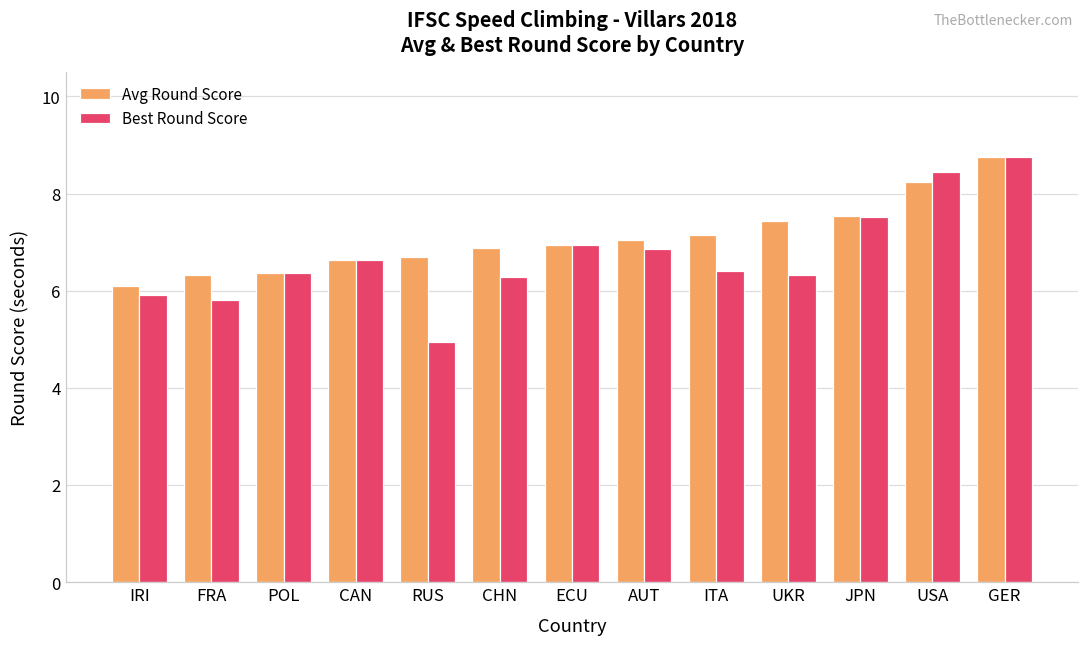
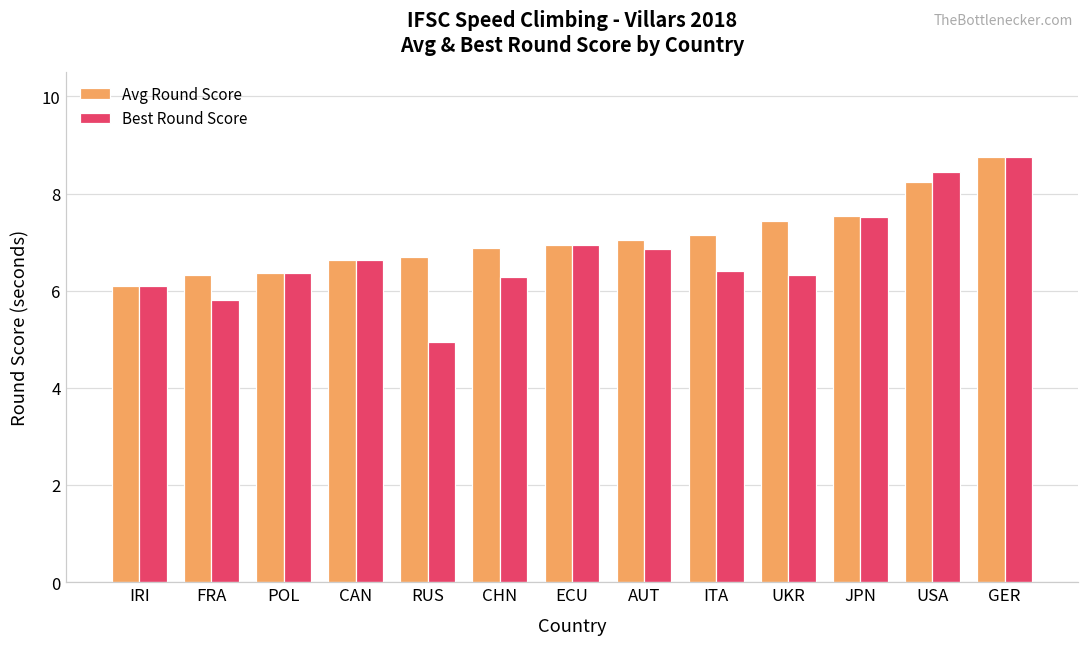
  {
    "Avg Round Score": {
      "IRI": 6.1,
      "FRA": 6.3,
      "POL": 6.4,
      "CAN": 6.6,
      "RUS": 6.7,
      "CHN": 6.9,
      "ECU": 6.9,
      "AUT": 7.1,
      "ITA": 7.1,
      "UKR": 7.4,
      "JPN": 7.5,
      "USA": 8.2,
      "GER": 8.7
    },
    "Best Round Score": {
-     "IRI": 5.9,
+     "IRI": 6.1,
      "FRA": 5.8,
      "POL": 6.4,
      "CAN": 6.6,
      "RUS": 4.9,
      "CHN": 6.3,
      "ECU": 6.9,
      "AUT": 6.9,
      "ITA": 6.4,
      "UKR": 6.3,
      "JPN": 7.5,
      "USA": 8.5,
      "GER": 8.7
    }
  }
